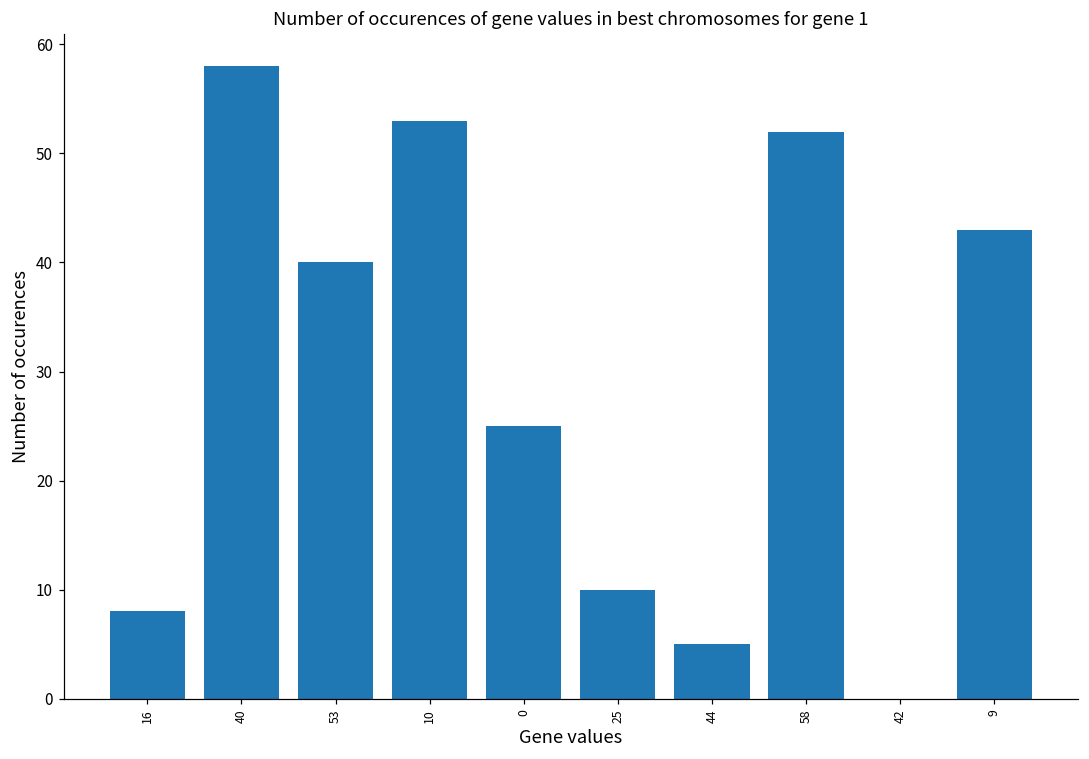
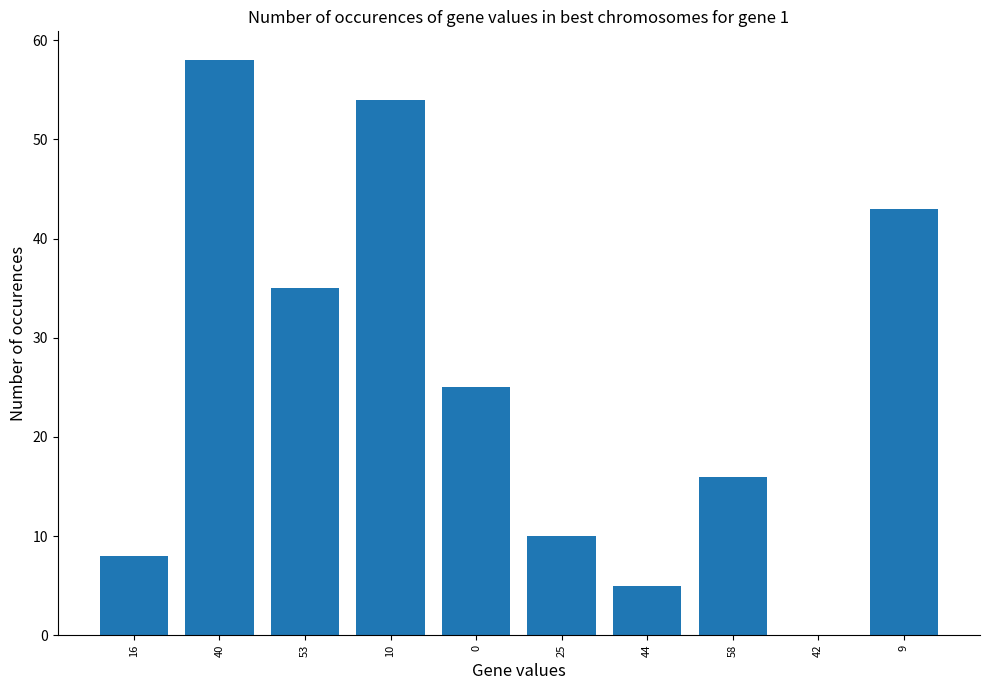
  {
    "16": 8,
    "40": 58,
-   "53": 40,
-   "10": 53,
+   "53": 35,
+   "10": 54,
    "0": 25,
    "25": 10,
    "44": 5,
-   "58": 52,
+   "58": 16,
    "42": 0,
    "9": 43
  }
